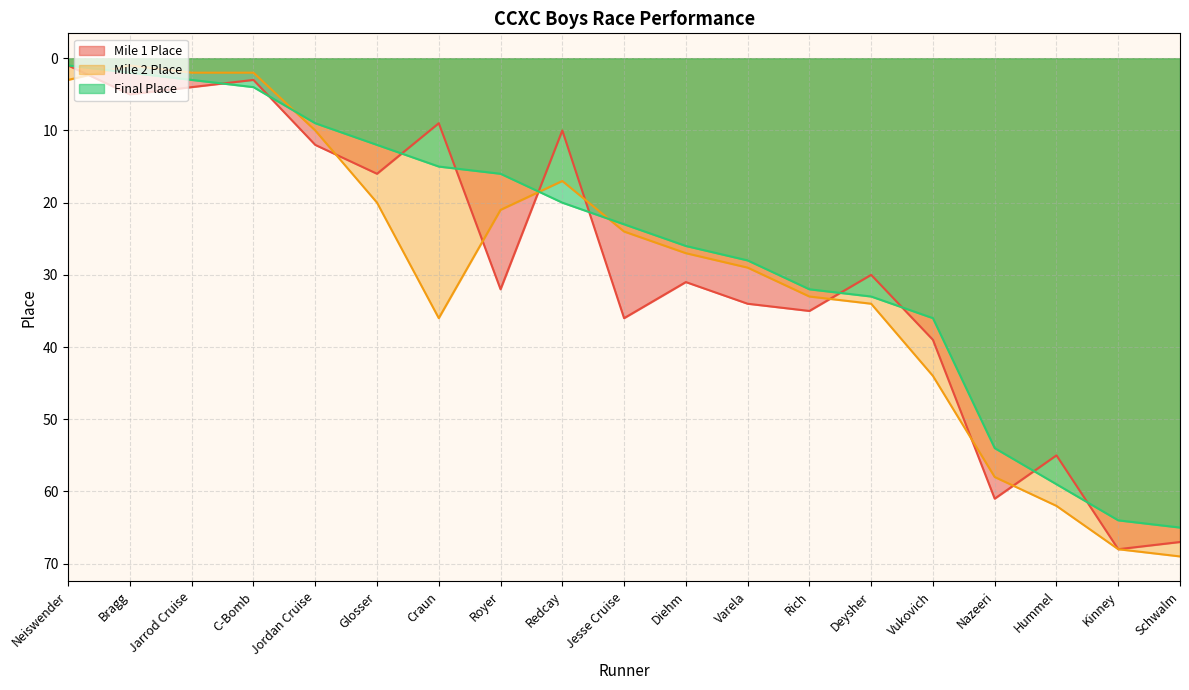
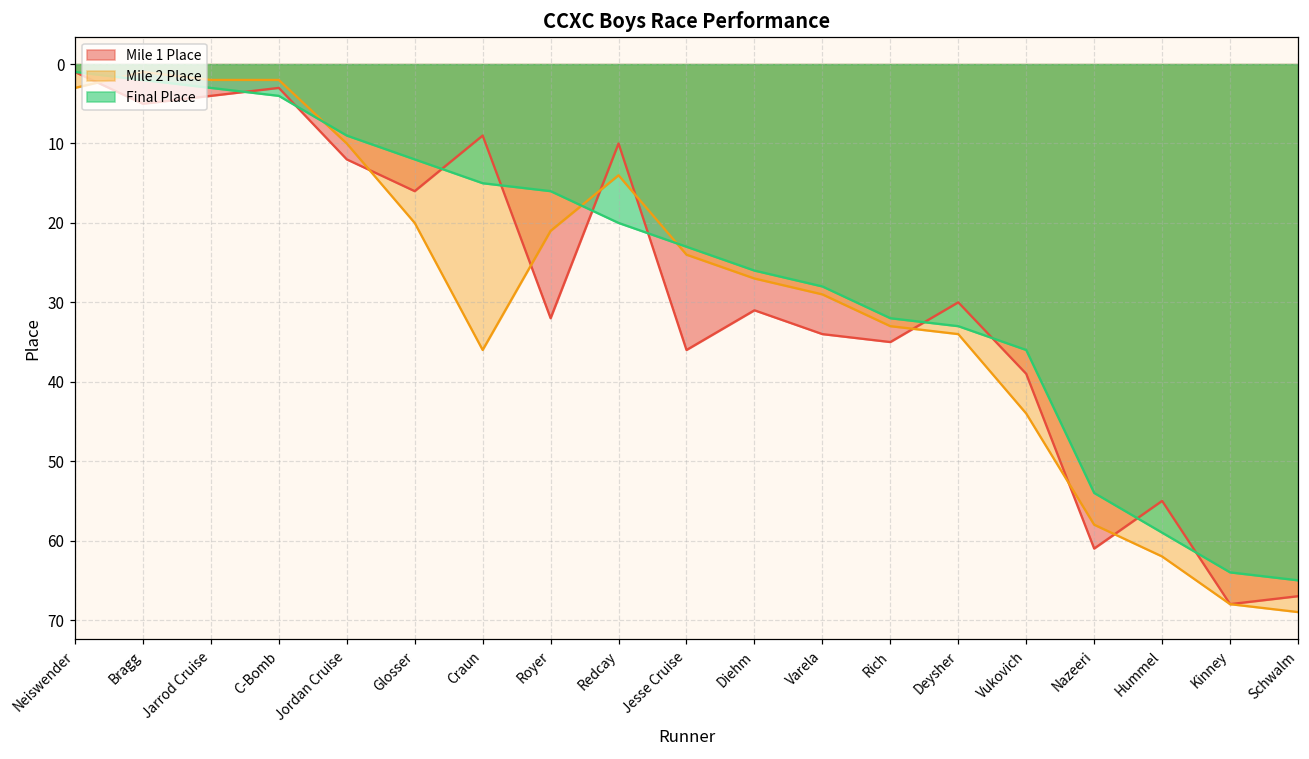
  {
    "Mile 1 Place": {
      "Jarrod Cruise": 4,
      "C-Bomb": 3,
      "Jordan Cruise": 12,
      "Glosser": 16,
      "Craun": 9,
      "Royer": 32,
      "Redcay": 10,
      "Jesse Cruise": 36,
      "Diehm": 31,
      "Varela": 34,
      "Rich": 35,
      "Deysher": 30,
      "Vukovich": 39,
      "Nazeeri": 61,
      "Hummel": 55,
      "Schwalm": 67
    },
    "Mile 2 Place": {
      "Neiswender": 3,
      "Jarrod Cruise": 2,
      "C-Bomb": 2,
      "Jordan Cruise": 10,
      "Glosser": 20,
      "Craun": 36,
      "Royer": 21,
-     "Redcay": 17,
+     "Redcay": 14,
      "Jesse Cruise": 24,
      "Diehm": 27,
      "Varela": 29,
      "Rich": 33,
      "Deysher": 34,
      "Vukovich": 44,
      "Nazeeri": 58,
      "Hummel": 62,
      "Schwalm": 69
    },
    "Final Place": {
      "Jarrod Cruise": 3,
      "C-Bomb": 4,
      "Jordan Cruise": 9,
      "Glosser": 12,
      "Craun": 15,
      "Royer": 16,
      "Redcay": 20,
      "Jesse Cruise": 23,
      "Diehm": 26,
      "Varela": 28,
      "Rich": 32,
      "Deysher": 33,
      "Vukovich": 36,
      "Nazeeri": 54,
      "Hummel": 59,
      "Kinney": 64,
      "Schwalm": 65
    }
  }
